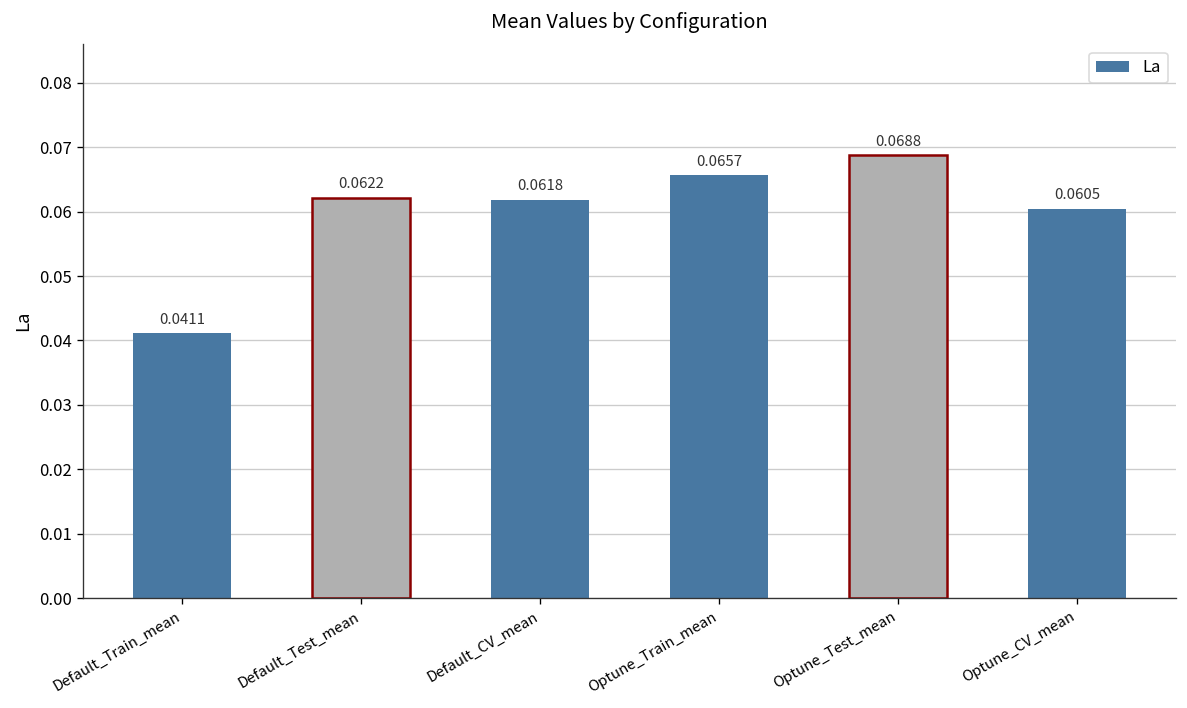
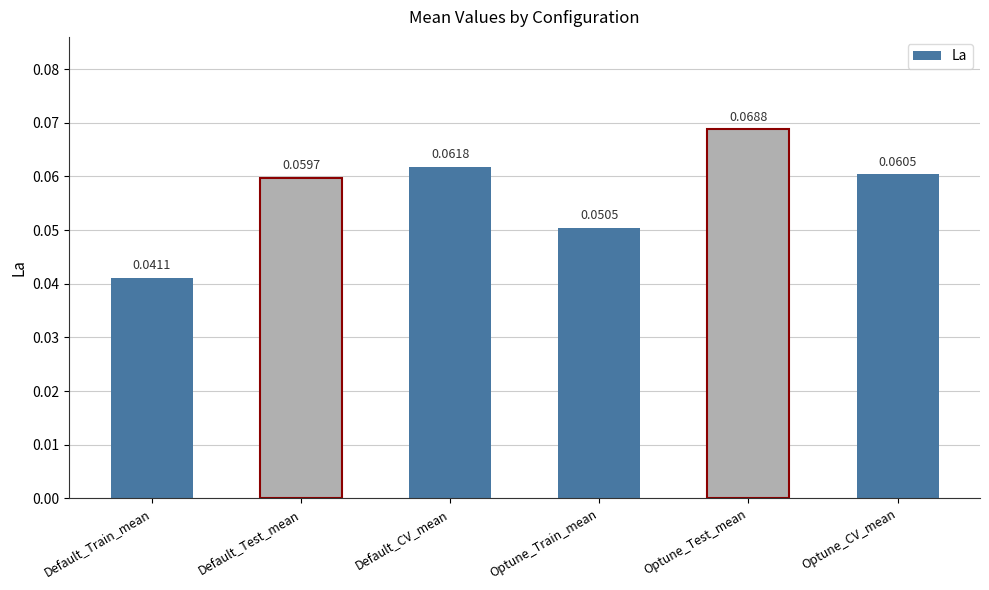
  {
    "Default_Train_mean": 0.0411,
-   "Default_Test_mean": 0.0622,
+   "Default_Test_mean": 0.0597,
    "Default_CV_mean": 0.0618,
-   "Optune_Train_mean": 0.0657,
+   "Optune_Train_mean": 0.0505,
    "Optune_Test_mean": 0.0688,
    "Optune_CV_mean": 0.0605
  }
